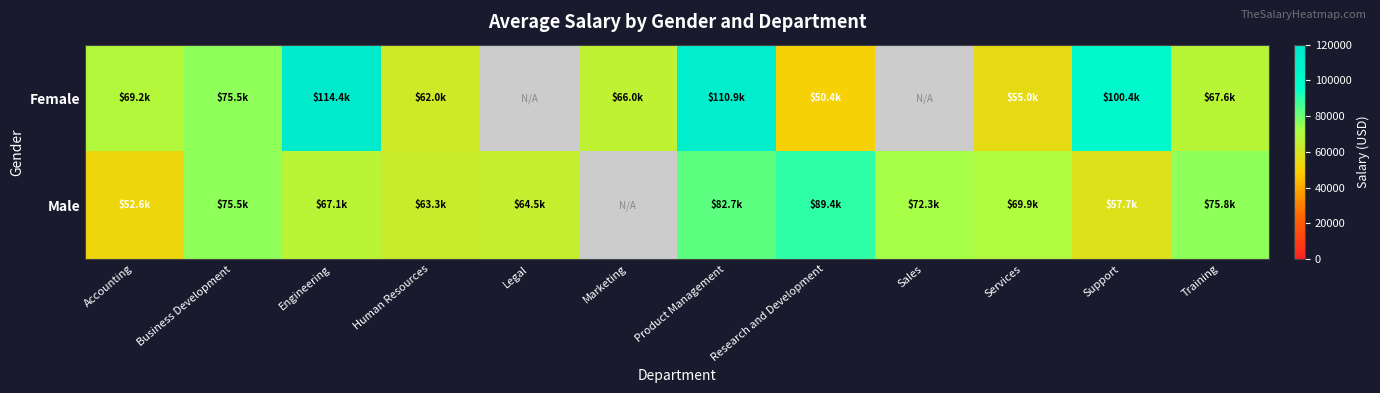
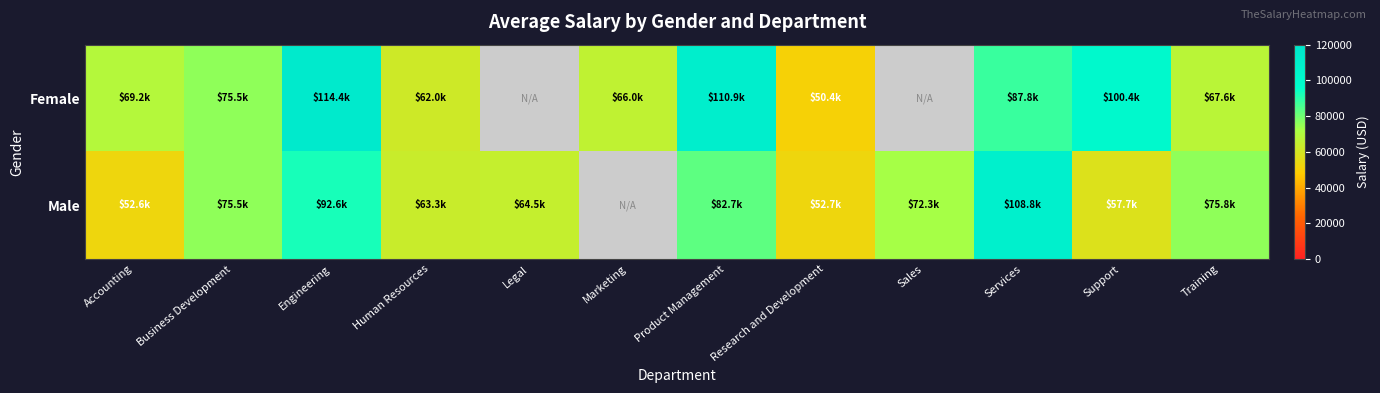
  {
    "Female": {
      "Accounting": "$69.2k",
      "Business Development": "$75.5k",
      "Engineering": "$114.4k",
      "Human Resources": "$62.0k",
      "Marketing": "$66.0k",
      "Product Management": "$110.9k",
      "Research and Development": "$50.4k",
-     "Services": "$55.0k",
+     "Services": "$87.8k",
      "Support": "$100.4k",
      "Training": "$67.6k"
    },
    "Male": {
      "Accounting": "$52.6k",
      "Business Development": "$75.5k",
-     "Engineering": "$67.1k",
+     "Engineering": "$92.6k",
      "Human Resources": "$63.3k",
      "Legal": "$64.5k",
      "Product Management": "$82.7k",
-     "Research and Development": "$89.4k",
+     "Research and Development": "$52.7k",
      "Sales": "$72.3k",
-     "Services": "$69.9k",
+     "Services": "$108.8k",
      "Support": "$57.7k",
      "Training": "$75.8k"
    }
  }
